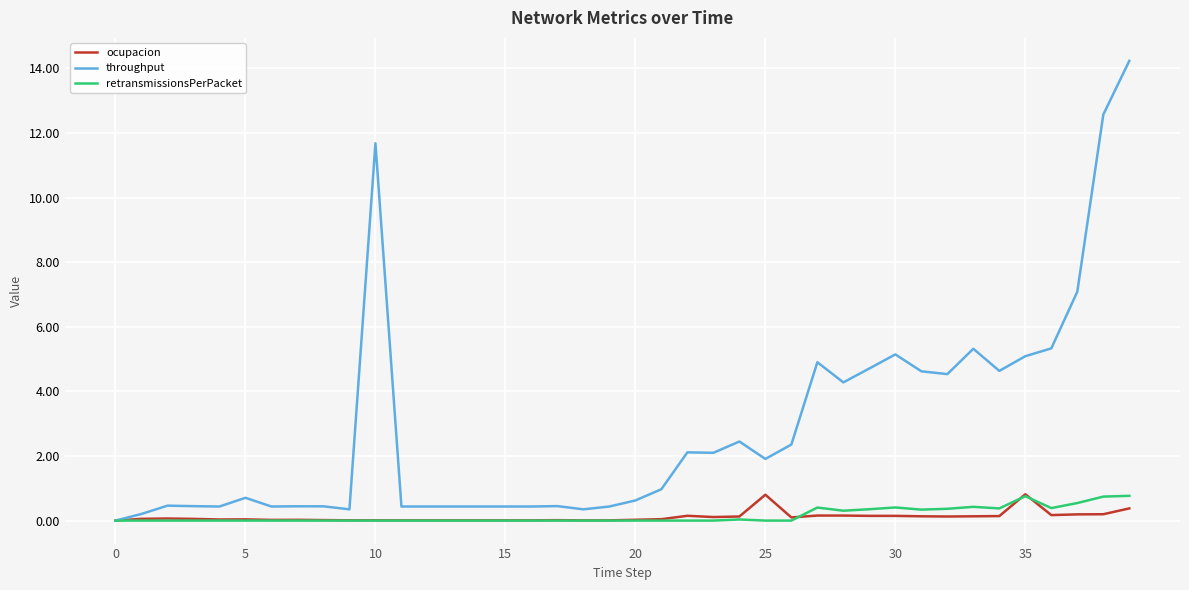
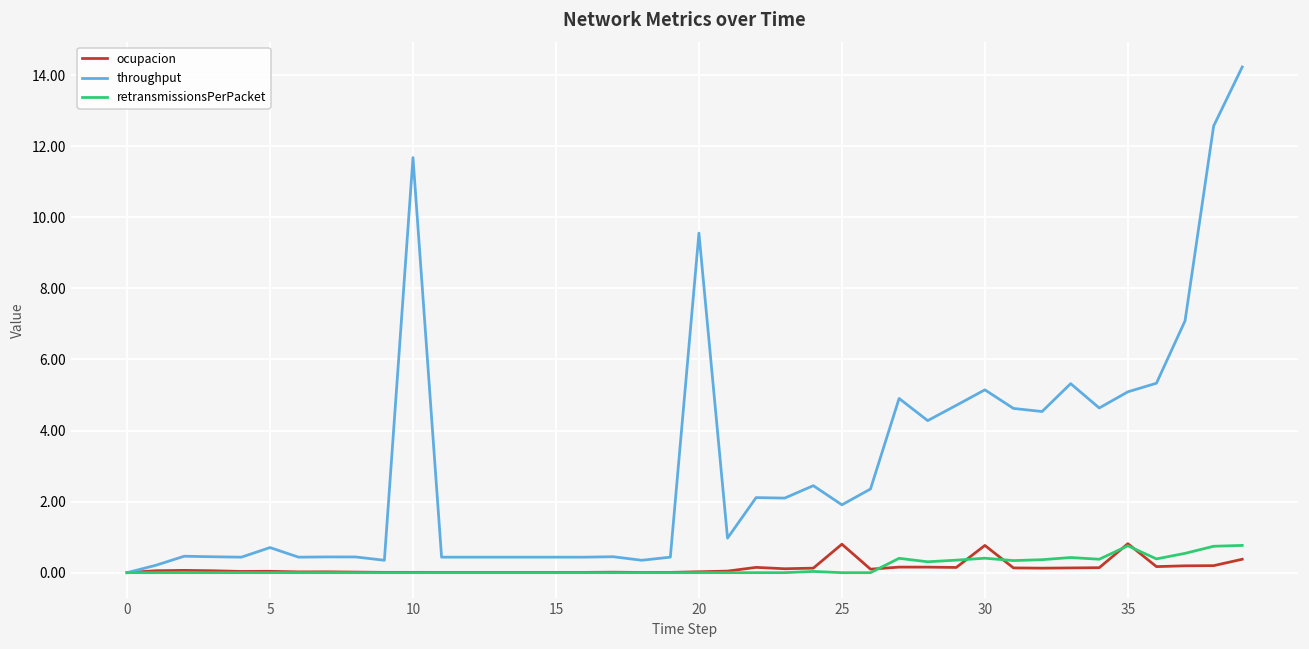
  {
    "ocupacion": {
      "25": 0.8,
-     "30": 0.1
+     "30": 0.8
    },
    "throughput": {
      "5": 0.7,
      "10": 11.7,
      "15": 0.4,
-     "20": 0.6,
+     "20": 9.6,
      "25": 1.9,
      "30": 5.1,
      "35": 5.1
    },
    "retransmissionsPerPacket": {
      "25": 0.0,
      "30": 0.4
    }
  }
